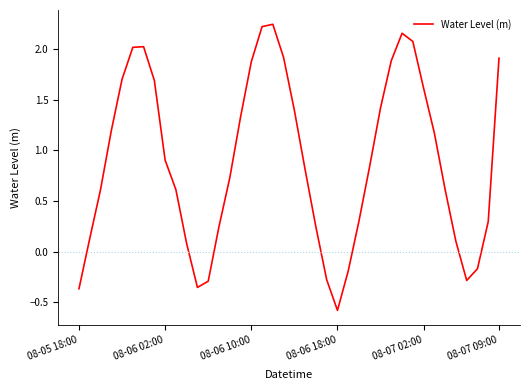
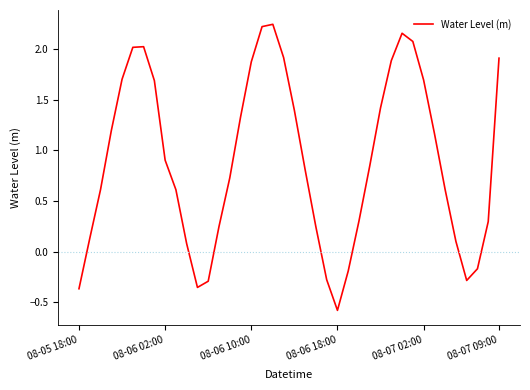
  {
    "08-05 18:00": -0.37,
    "08-06 02:00": 0.90,
    "08-06 10:00": 1.87,
    "08-06 18:00": -0.58,
-   "08-07 02:00": 1.61,
+   "08-07 02:00": 1.69,
    "08-07 09:00": 1.91
  }
